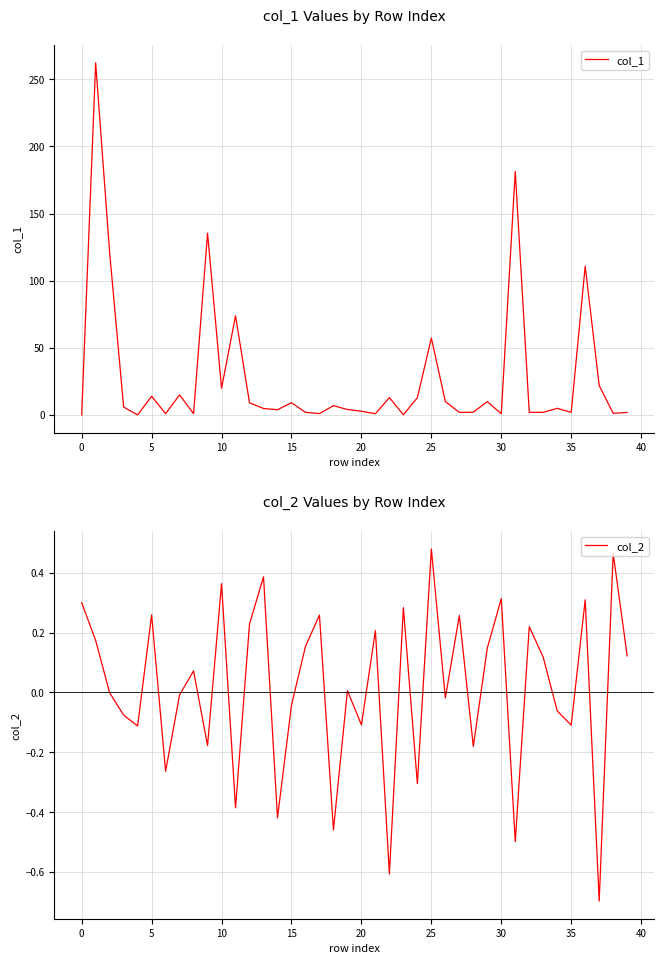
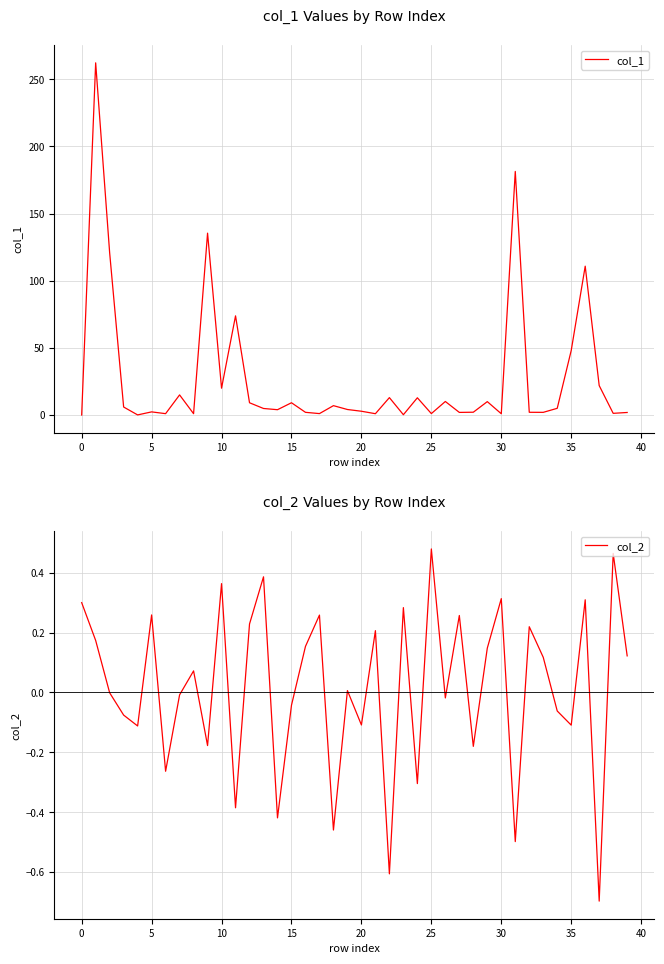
  {
    "col_1 Values by Row Index": {
      "0": 0,
-     "5": 14,
+     "5": 2,
      "10": 20,
      "15": 9,
      "20": 3,
-     "25": 57,
+     "25": 1,
      "30": 1,
-     "35": 2
+     "35": 48
    },
    "col_2 Values by Row Index": {
      "0": 0.30,
      "5": 0.26,
      "10": 0.36,
      "15": -0.04,
      "20": -0.11,
      "25": 0.48,
      "30": 0.31,
      "35": -0.11
    }
  }
